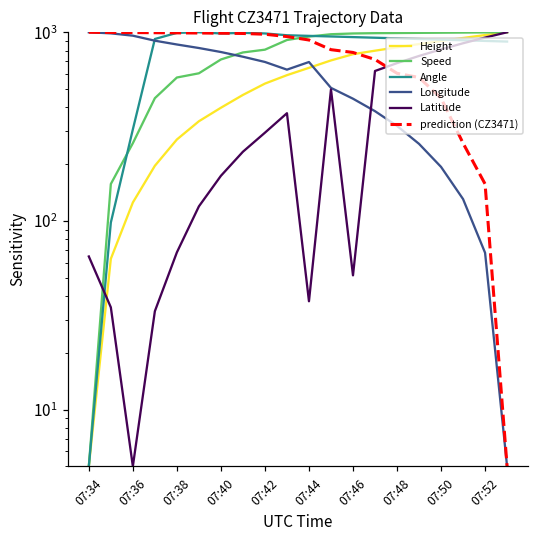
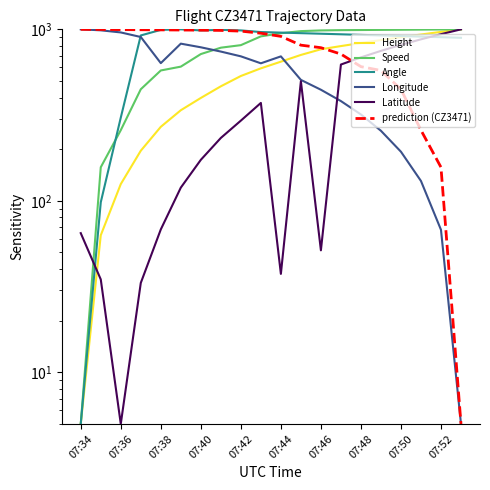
  {
    "Height": {
      "07:36": 130,
      "07:38": 270,
      "07:40": 400,
      "07:42": 530,
      "07:44": 650
    },
    "Speed": {
      "07:36": 260,
      "07:38": 580,
      "07:40": 720,
      "07:42": 800,
      "07:46": 1000,
      "07:48": 1000,
      "07:50": 1000
    },
    "Angle": {
      "07:36": 310,
      "07:46": 900
    },
    "Longitude": {
      "07:36": 1000,
-     "07:38": 900,
+     "07:38": 640,
      "07:40": 800,
      "07:42": 700,
      "07:44": 700,
      "07:46": 440,
      "07:50": 190,
      "07:52": 68
    },
    "Latitude": {
      "07:34": 65,
      "07:36": 5,
      "07:38": 68,
      "07:40": 170,
      "07:42": 290,
      "07:44": 37,
      "07:46": 51
    },
    "prediction (CZ3471)": {
      "07:36": 1000,
      "07:44": 900,
      "07:52": 160
    }
  }
